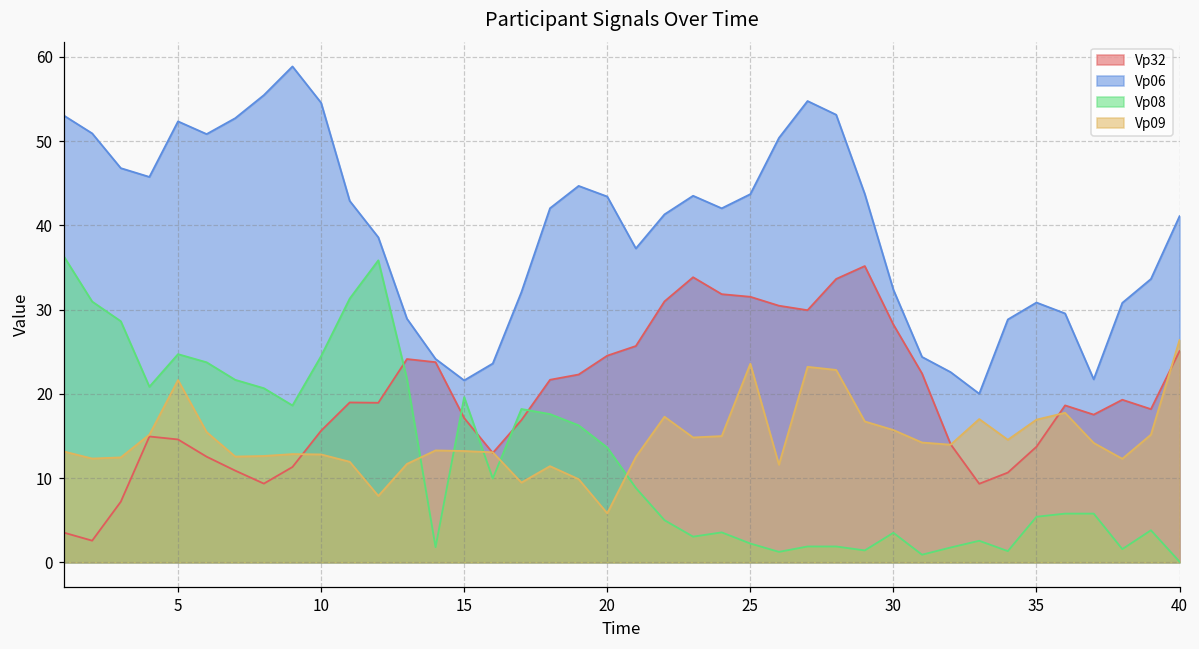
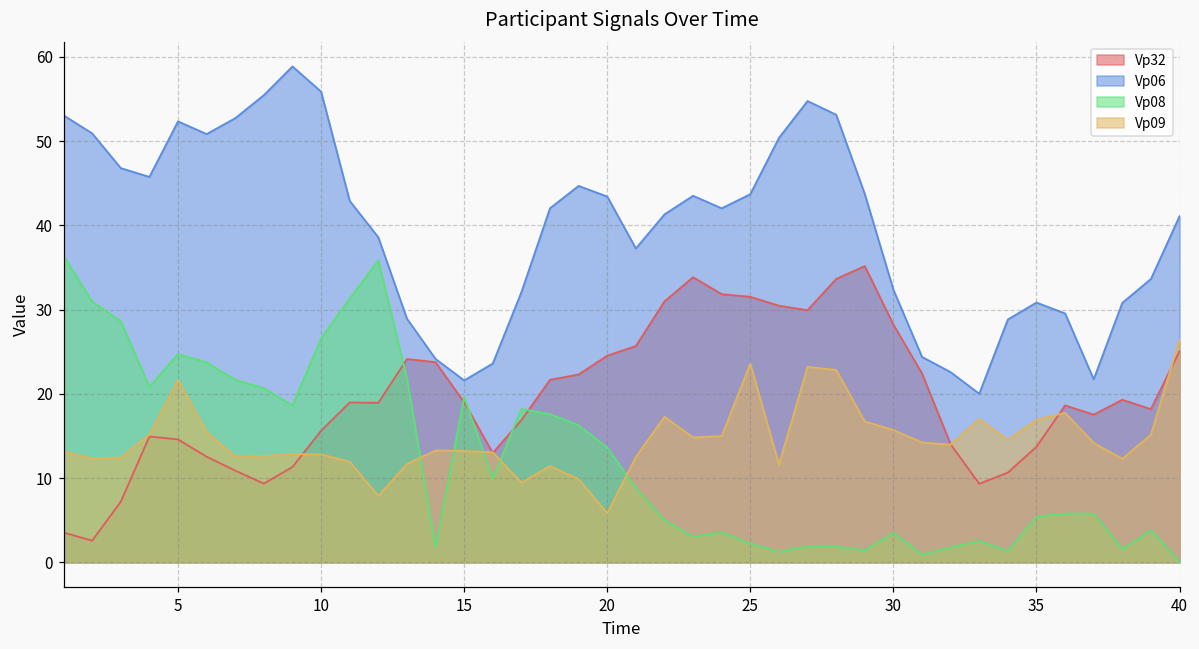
  {
    "Vp32": {
      "5": 15,
      "10": 16,
-     "15": 17,
+     "15": 19,
      "20": 25,
      "25": 32,
      "30": 28,
      "35": 14,
      "40": 25
    },
    "Vp06": {
      "5": 52,
-     "10": 55,
+     "10": 56,
      "15": 22,
      "20": 43,
      "25": 44,
      "30": 32,
      "35": 31,
      "40": 41
    },
    "Vp08": {
      "5": 25,
-     "10": 24,
+     "10": 27,
      "15": 20,
      "20": 14,
      "25": 2,
      "30": 4,
      "35": 5,
      "40": 0
    },
    "Vp09": {
      "5": 22,
      "10": 13,
      "15": 13,
      "20": 6,
      "25": 24,
      "30": 16,
      "35": 17,
      "40": 26
    }
  }
